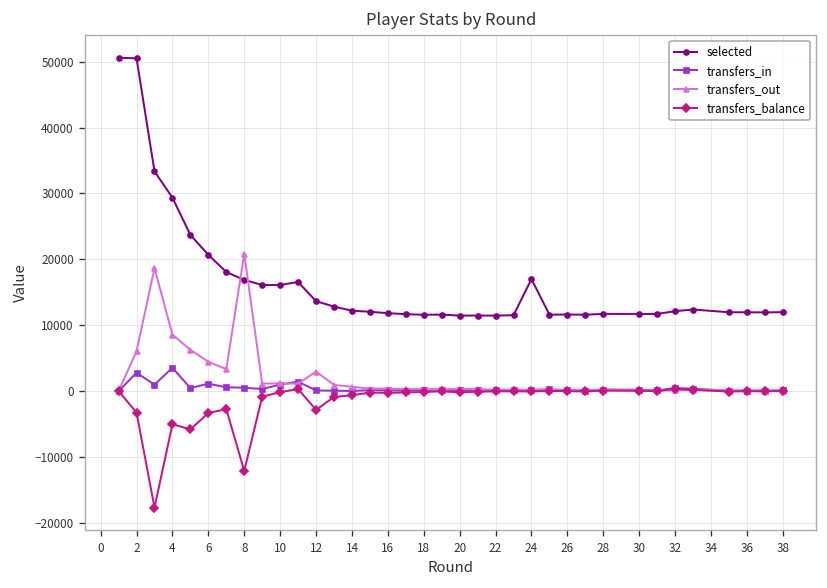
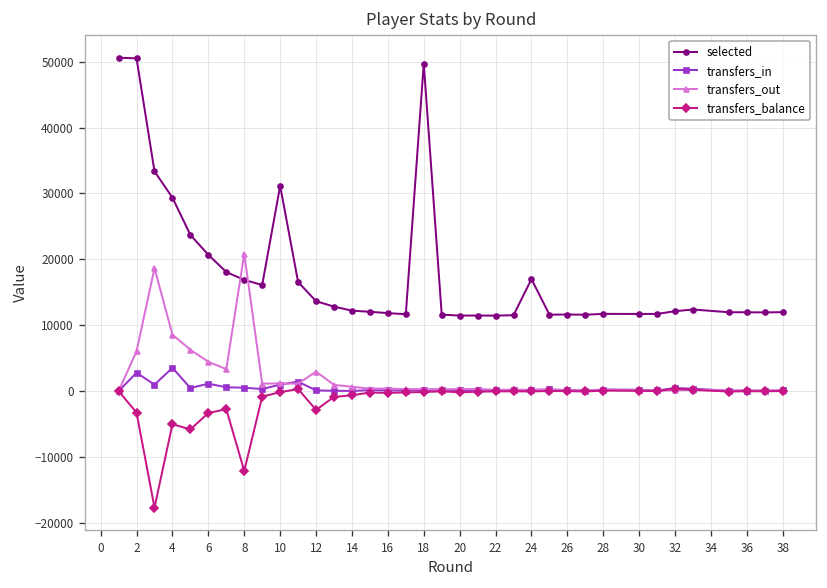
  {
    "selected": {
      "2": 51000,
      "4": 29000,
      "6": 21000,
      "8": 17000,
-     "10": 16000,
+     "10": 31000,
      "12": 14000,
      "14": 12000,
      "16": 12000,
-     "18": 12000,
+     "18": 50000,
      "20": 11000,
      "22": 11000,
      "24": 17000,
      "26": 12000,
      "28": 12000,
      "30": 12000,
      "32": 12000,
      "36": 12000,
      "38": 12000
    },
    "transfers_in": {
      "2": 3000,
      "4": 4000,
      "6": 1000,
      "8": 1000,
      "12": 0,
      "14": 0
    },
    "transfers_out": {
      "2": 6000,
      "4": 9000,
      "6": 4000,
      "8": 21000,
      "12": 3000,
      "14": 1000
    },
    "transfers_balance": {
      "2": -3000,
      "4": -5000,
      "6": -3000,
      "8": -12000,
      "10": 0,
      "12": -3000,
      "14": -1000
    }
  }
